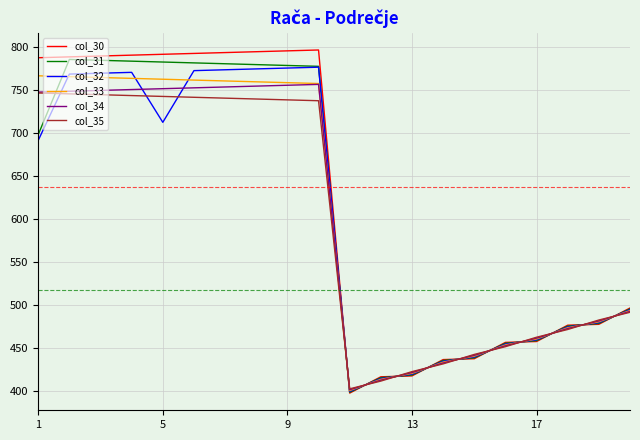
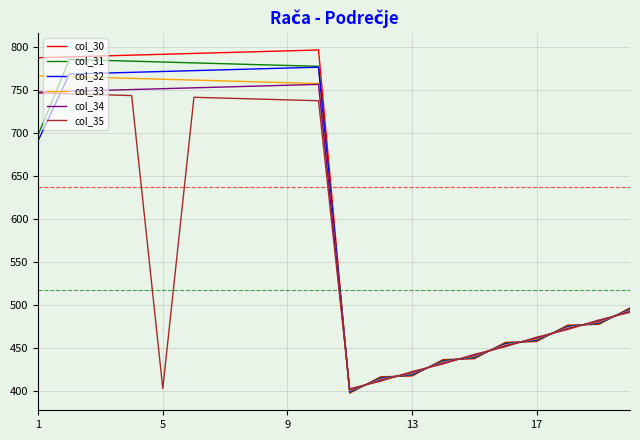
  {
    "col_30": {
      "1": 790,
      "5": 790,
      "9": 800
    },
    "col_31": {
      "1": 700,
      "5": 780
    },
    "col_32": {
      "1": 690,
-     "5": 710
+     "5": 770
    },
    "col_33": {
      "1": 770,
      "5": 760
    },
    "col_34": {
      "5": 750
    },
    "col_35": {
-     "5": 740,
+     "5": 400,
      "9": 740
    }
  }
